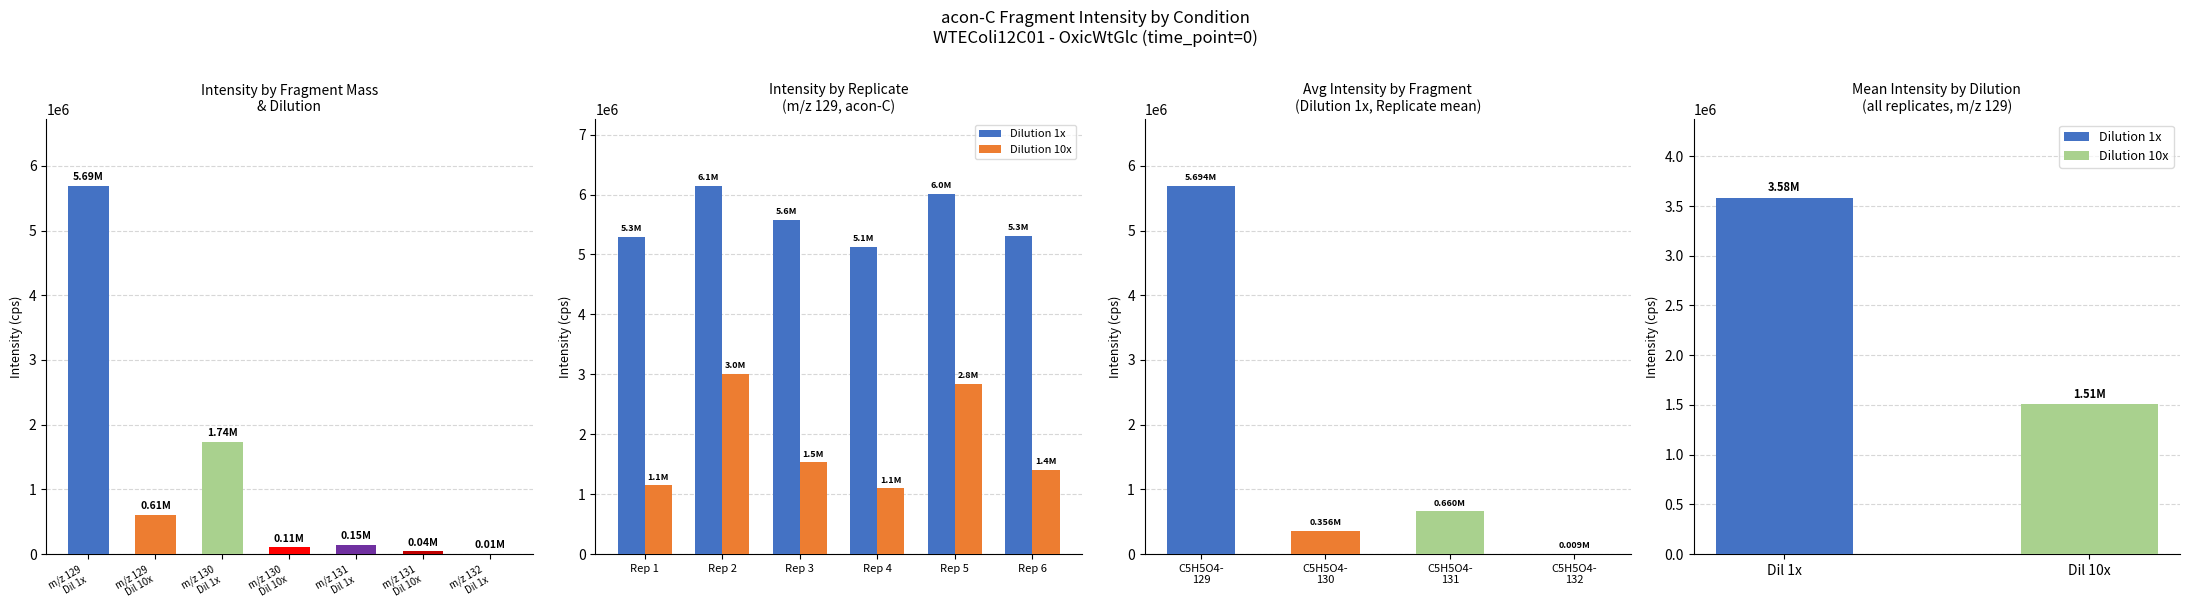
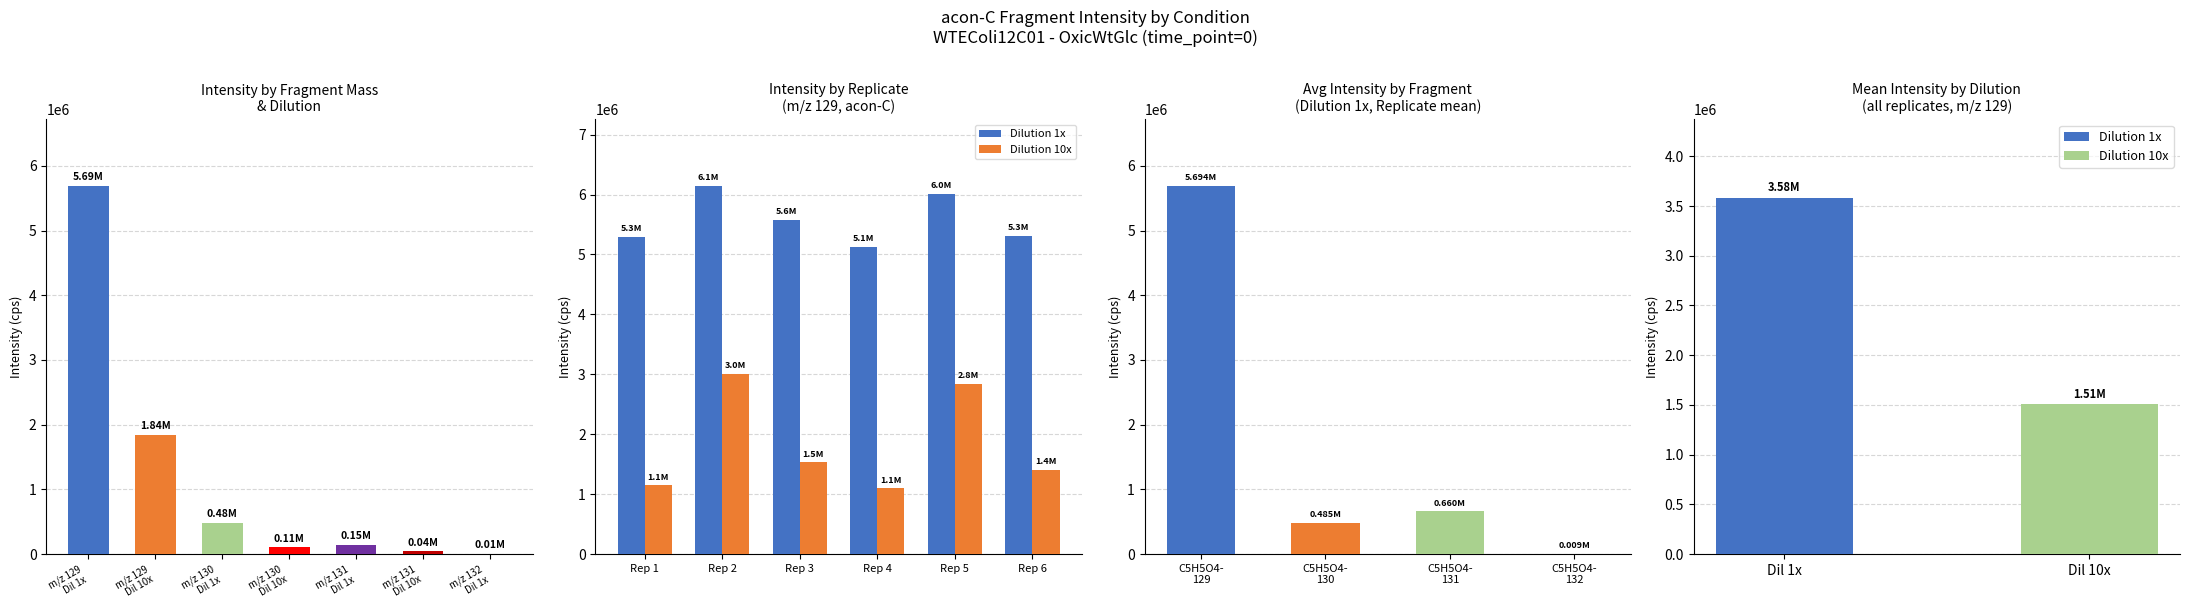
  {
    "Intensity by Fragment Mass & Dilution": {
      "m/z 129 Dil 1x": "5.69M",
-     "m/z 129 Dil 10x": "0.61M",
-     "m/z 130 Dil 1x": "1.74M",
+     "m/z 129 Dil 10x": "1.84M",
+     "m/z 130 Dil 1x": "0.48M",
      "m/z 130 Dil 10x": "0.11M",
      "m/z 131 Dil 1x": "0.15M",
      "m/z 131 Dil 10x": "0.04M",
      "m/z 132 Dil 1x": "0.01M"
    },
    "Intensity by Replicate (m/z 129, acon-C)": {
      "Dilution 1x": {
        "Rep 1": "5.3M",
        "Rep 2": "6.1M",
        "Rep 3": "5.6M",
        "Rep 4": "5.1M",
        "Rep 5": "6.0M",
        "Rep 6": "5.3M"
      }
    },
    "Avg Intensity by Fragment (Dilution 1x, Replicate mean)": {
      "C5H5O4- 129": "5.694M",
-     "C5H5O4- 130": "0.356M",
+     "C5H5O4- 130": "0.485M",
      "C5H5O4- 131": "0.660M",
      "C5H5O4- 132": "0.009M"
    },
    "Mean Intensity by Dilution (all replicates, m/z 129)": {
      "Dil 1x": "3.58M",
      "Dil 10x": "1.51M"
    }
  }
